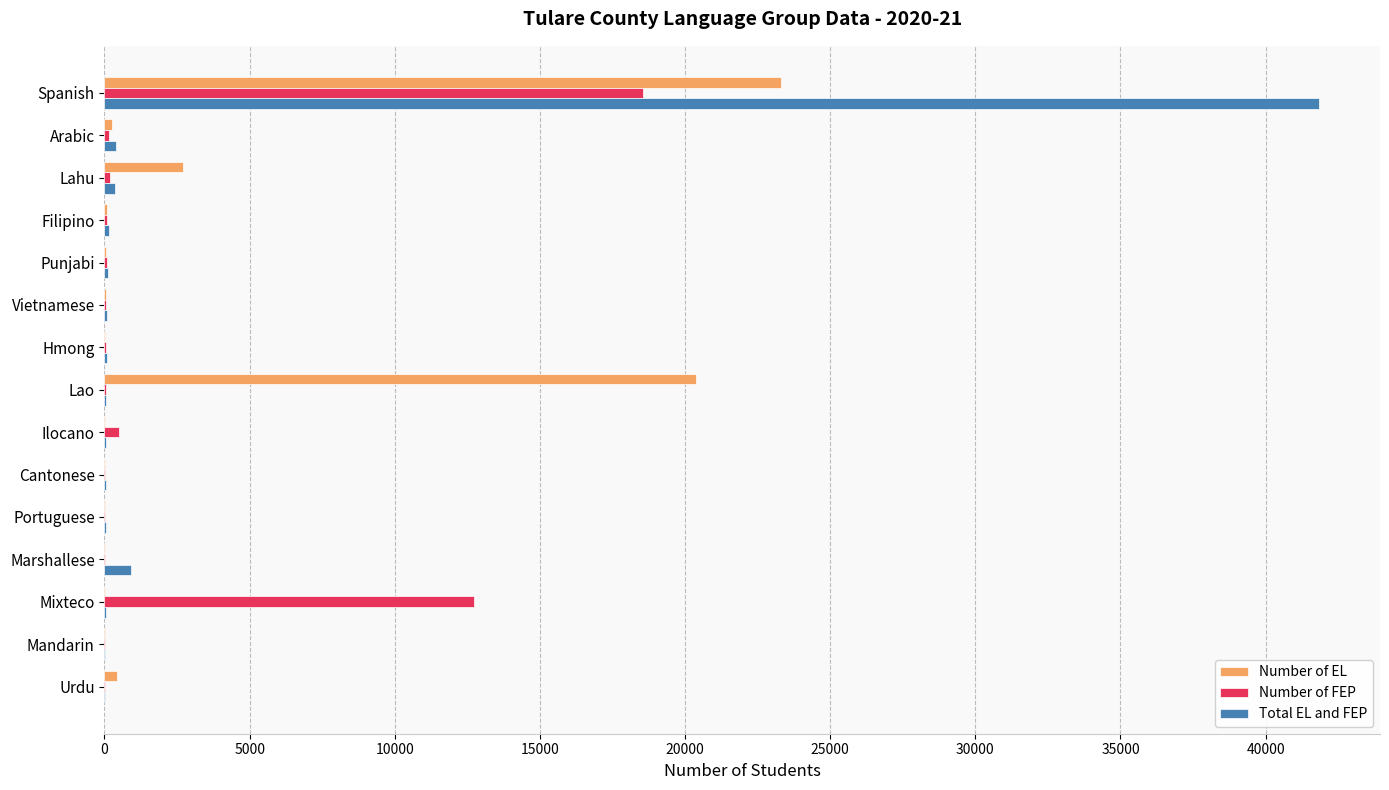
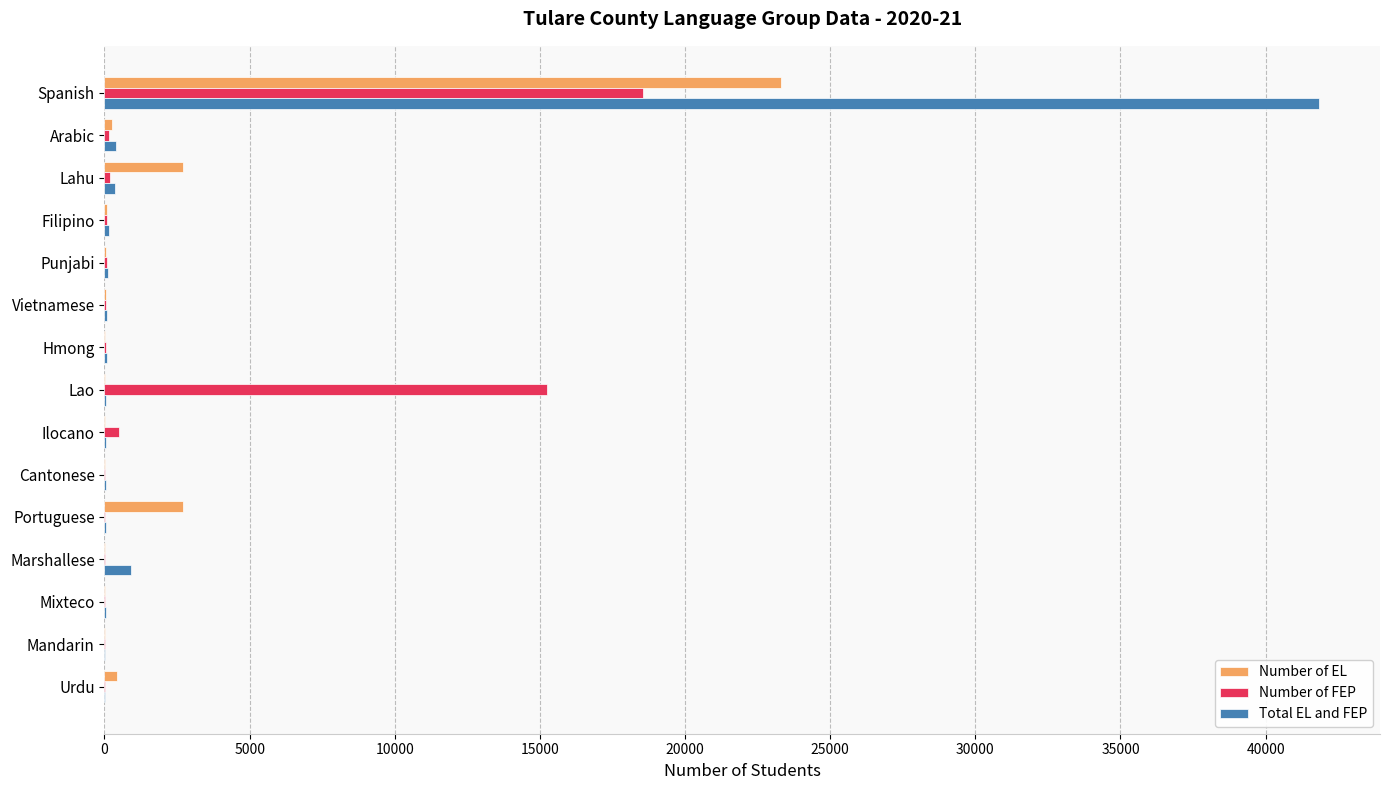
  {
    "Number of EL": {
      "Spanish": 23300,
      "Arabic": 300,
      "Lahu": 2700,
-     "Lao": 20400,
-     "Portuguese": 0,
+     "Lao": 0,
+     "Portuguese": 2700,
      "Urdu": 400
    },
    "Number of FEP": {
      "Spanish": 18500,
      "Arabic": 100,
      "Lahu": 200,
      "Filipino": 100,
-     "Lao": 0,
+     "Lao": 15300,
      "Ilocano": 500,
-     "Mixteco": 12700
+     "Mixteco": 0
    },
    "Total EL and FEP": {
      "Spanish": 41800,
      "Arabic": 400,
      "Lahu": 400,
      "Filipino": 200,
      "Punjabi": 100,
      "Marshallese": 900
    }
  }
